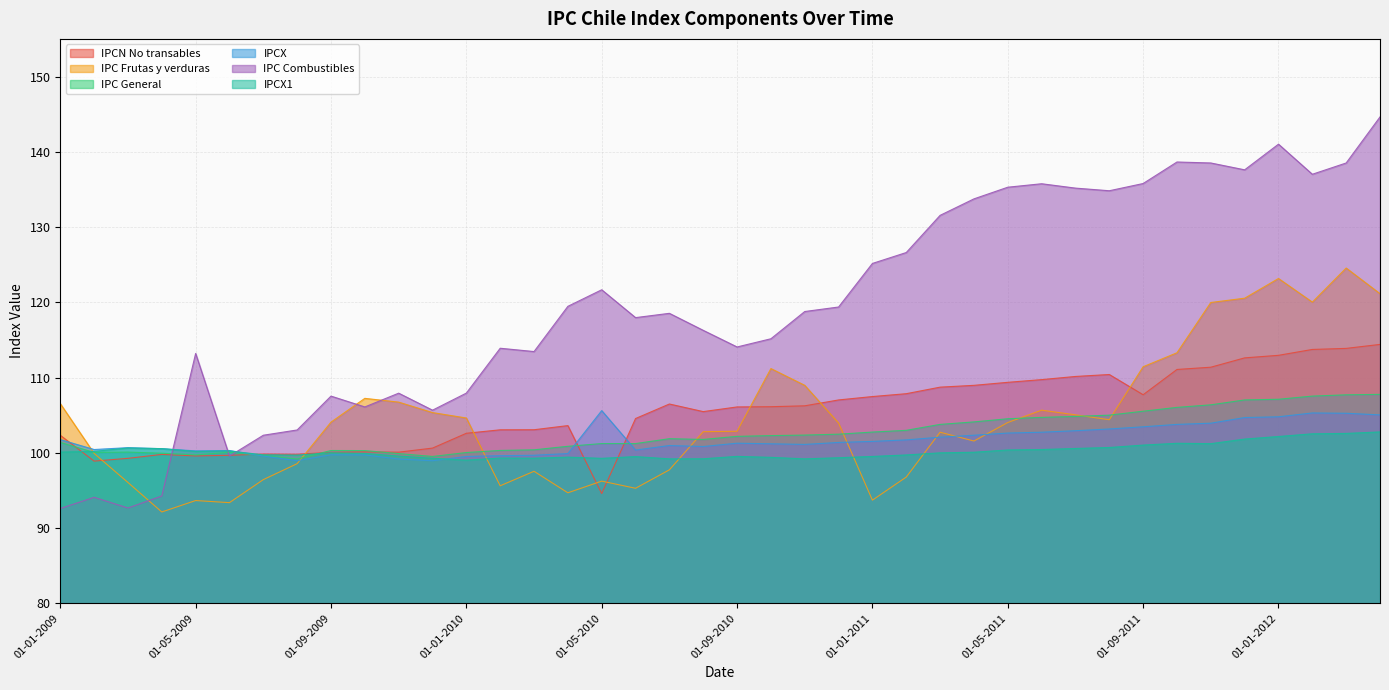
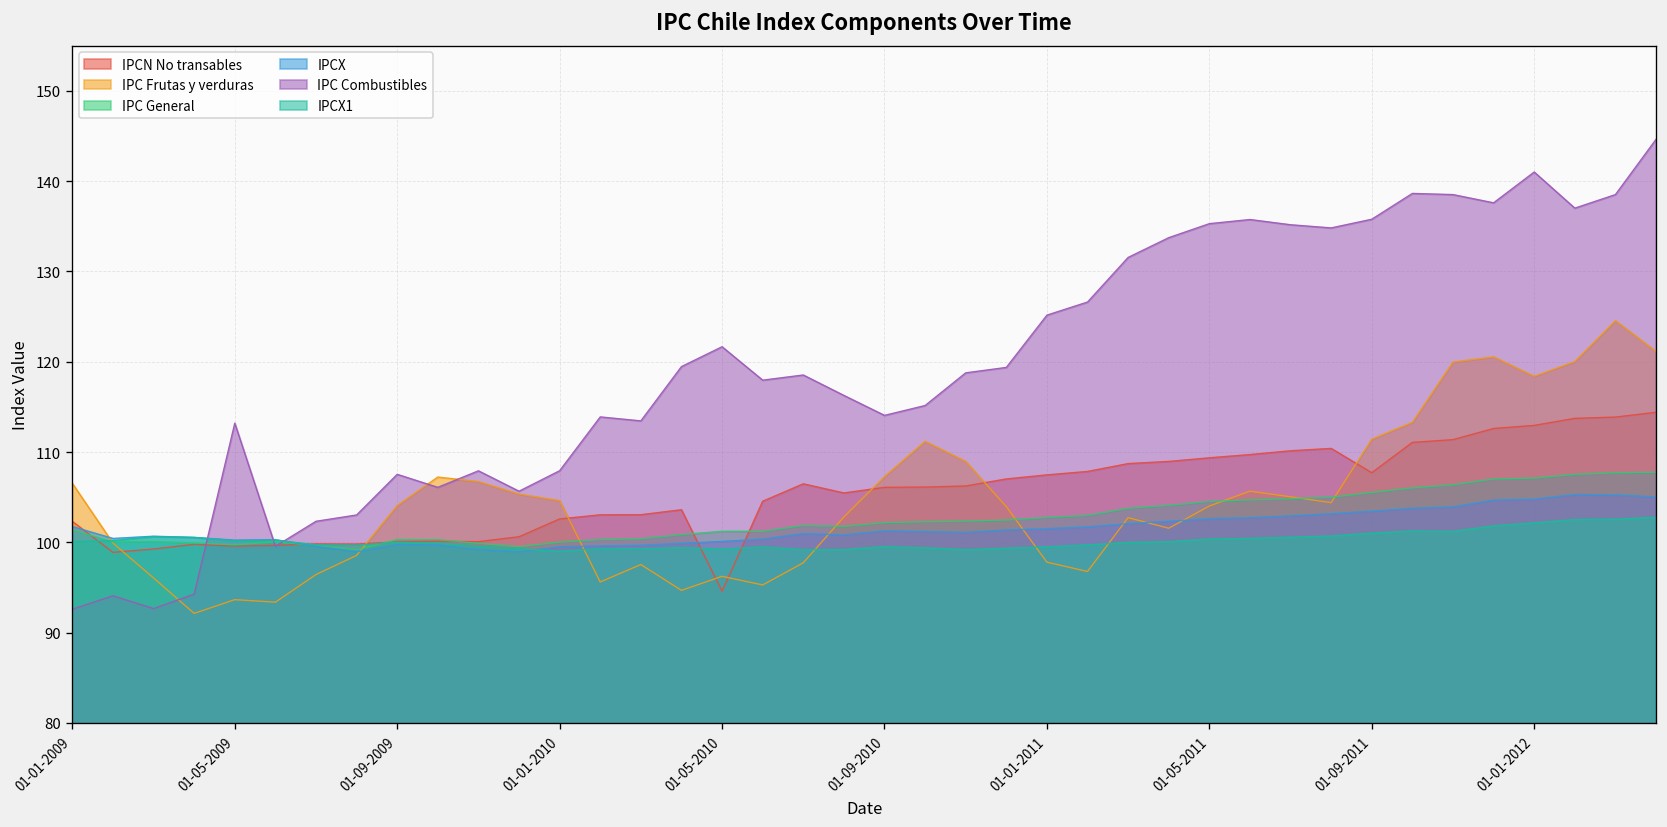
  {
    "IPCN No transables": {
      "01-01-2009": 102,
      "01-01-2010": 103,
      "01-05-2010": 95,
      "01-09-2010": 106,
      "01-01-2011": 107,
      "01-05-2011": 109,
      "01-09-2011": 108,
      "01-01-2012": 113
    },
    "IPC Frutas y verduras": {
      "01-01-2009": 107,
      "01-05-2009": 94,
      "01-09-2009": 104,
      "01-01-2010": 105,
      "01-05-2010": 96,
-     "01-09-2010": 103,
-     "01-01-2011": 94,
+     "01-09-2010": 107,
+     "01-01-2011": 98,
      "01-05-2011": 104,
      "01-09-2011": 111,
-     "01-01-2012": 123
+     "01-01-2012": 118
    },
    "IPCX": {
      "01-01-2009": 102,
      "01-01-2010": 100,
-     "01-05-2010": 106,
+     "01-05-2010": 100,
      "01-09-2010": 101,
      "01-01-2011": 102,
      "01-05-2011": 103,
      "01-09-2011": 103,
      "01-01-2012": 105
    },
    "IPC Combustibles": {
      "01-01-2009": 93,
      "01-05-2009": 113,
      "01-09-2009": 108,
      "01-01-2010": 108,
      "01-05-2010": 122,
      "01-09-2010": 114,
      "01-01-2011": 125,
      "01-05-2011": 135,
      "01-09-2011": 136,
      "01-01-2012": 141
    }
  }
